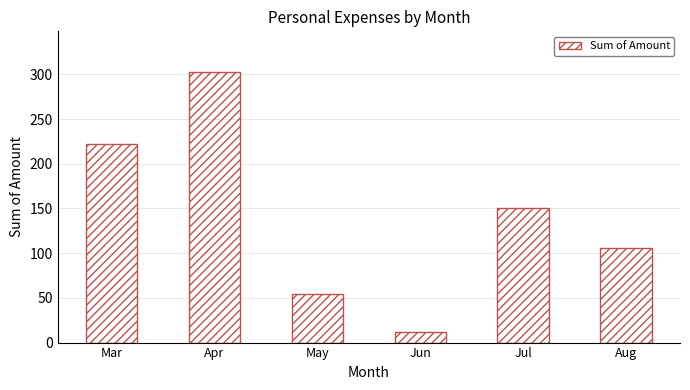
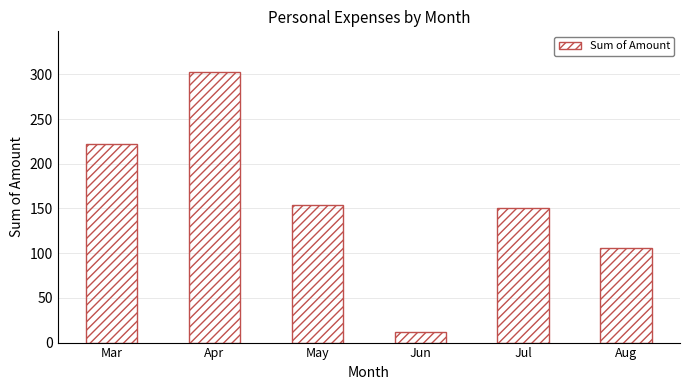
  {
    "Mar": 220,
    "Apr": 300,
-   "May": 50,
+   "May": 150,
    "Jun": 10,
    "Jul": 150,
    "Aug": 110
  }
